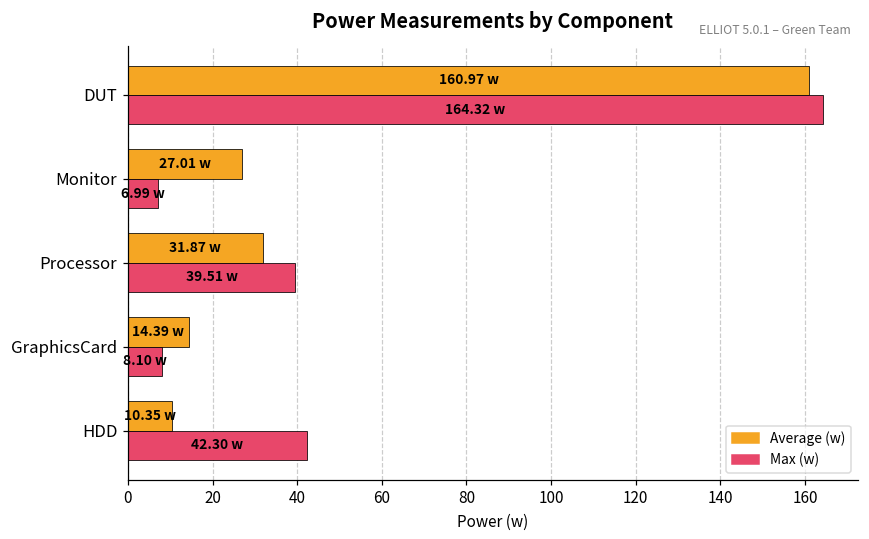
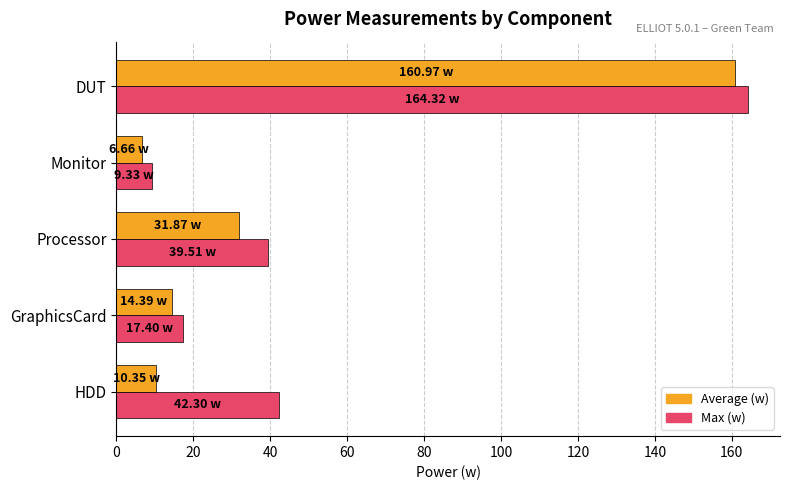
  {
    "Average (w)": {
      "DUT": 160.97,
-     "Monitor": 27.01,
+     "Monitor": 6.66,
      "Processor": 31.87,
      "GraphicsCard": 14.39,
      "HDD": 10.35
    },
    "Max (w)": {
      "DUT": 164.32,
-     "Monitor": 6.99,
+     "Monitor": 9.33,
      "Processor": 39.51,
-     "GraphicsCard": 8.10,
+     "GraphicsCard": 17.40,
      "HDD": 42.30
    }
  }
